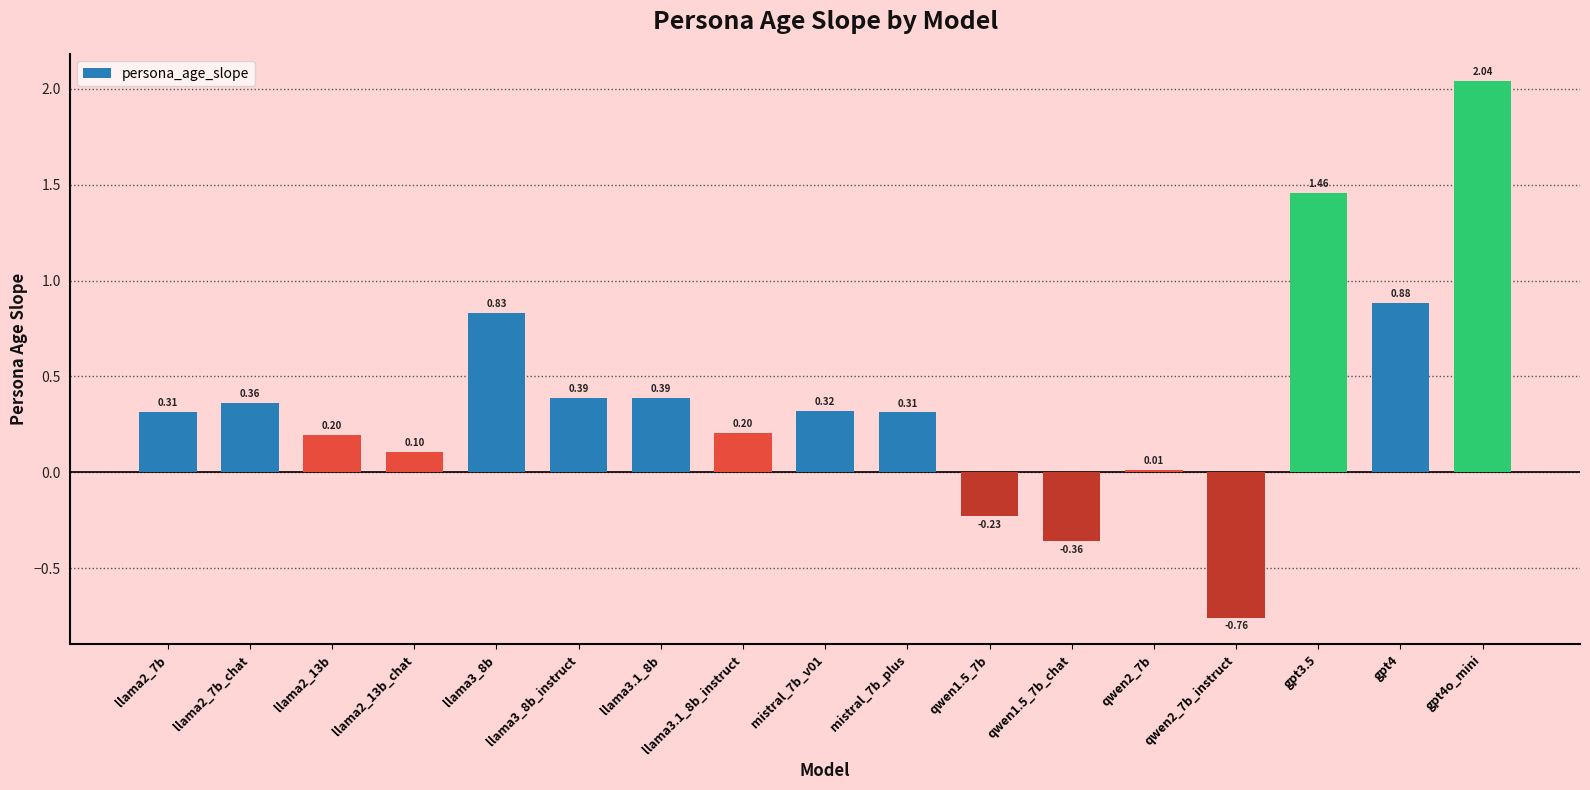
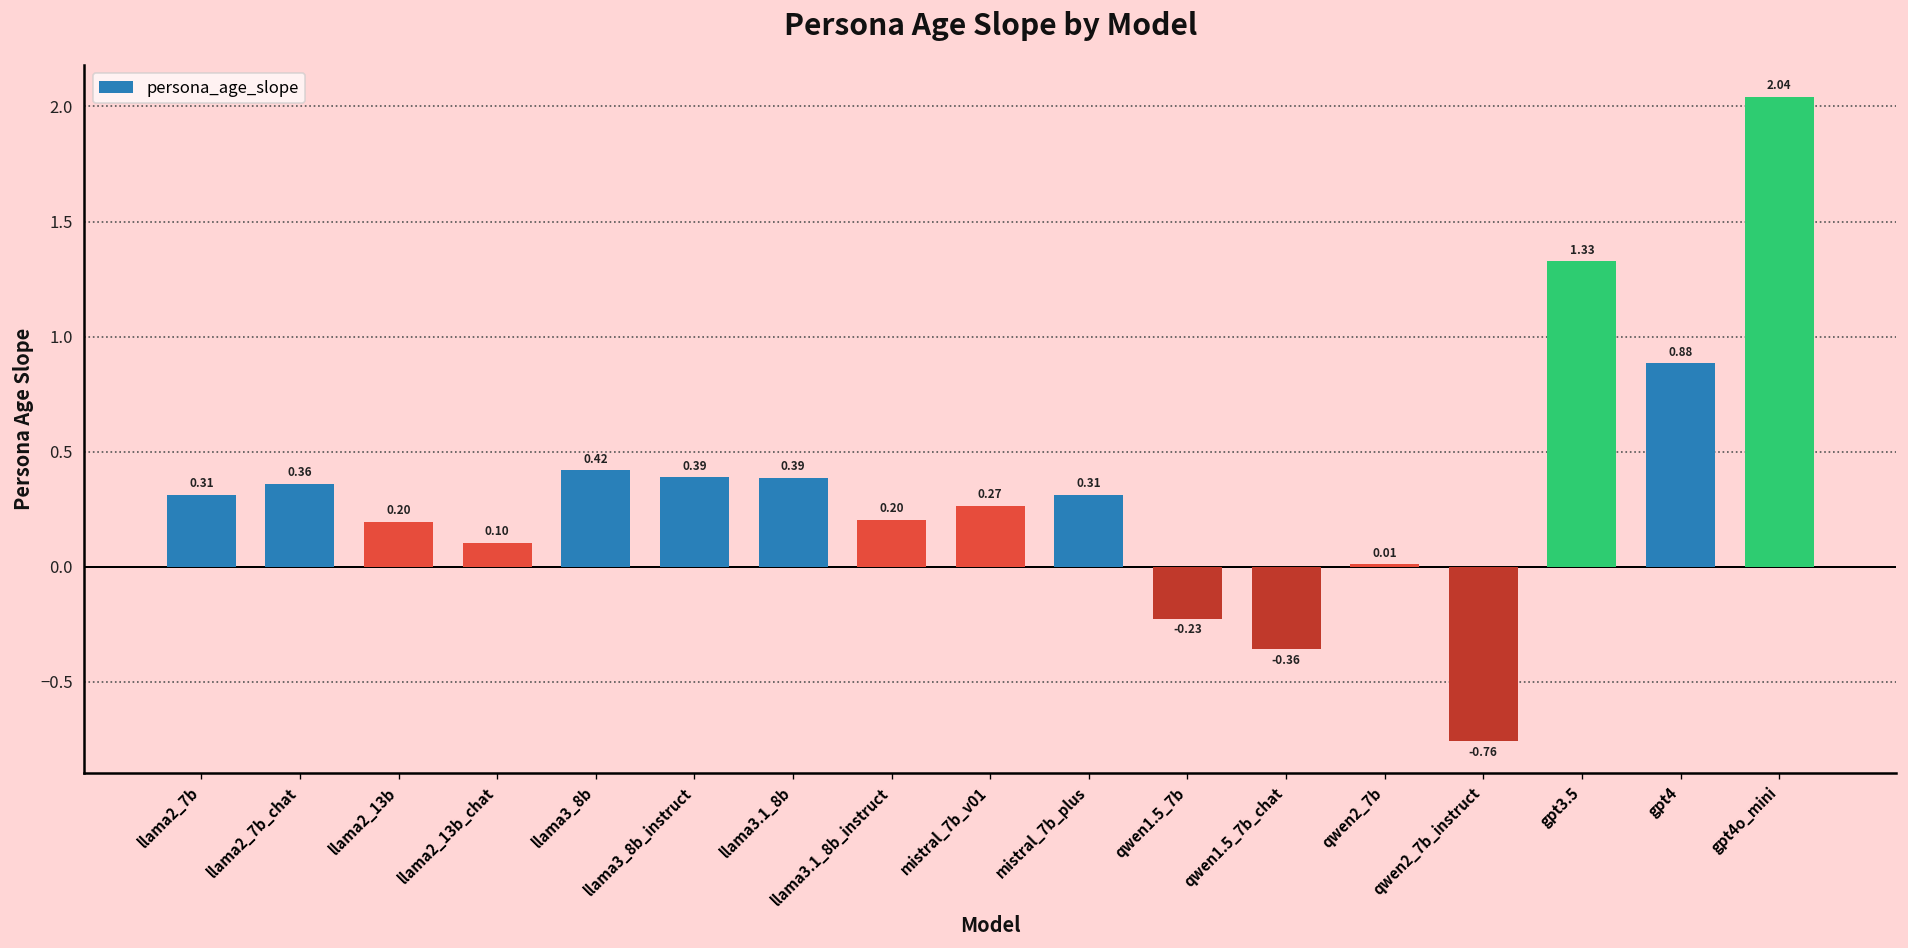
  {
    "llama2_7b": 0.31,
    "llama2_7b_chat": 0.36,
    "llama2_13b": 0.20,
    "llama2_13b_chat": 0.10,
-   "llama3_8b": 0.83,
+   "llama3_8b": 0.42,
    "llama3_8b_instruct": 0.39,
    "llama3.1_8b": 0.39,
    "llama3.1_8b_instruct": 0.20,
-   "mistral_7b_v01": 0.32,
+   "mistral_7b_v01": 0.27,
    "mistral_7b_plus": 0.31,
    "qwen1.5_7b": -0.23,
    "qwen1.5_7b_chat": -0.36,
    "qwen2_7b": 0.01,
    "qwen2_7b_instruct": -0.76,
-   "gpt3.5": 1.46,
+   "gpt3.5": 1.33,
    "gpt4": 0.88,
    "gpt4o_mini": 2.04
  }
